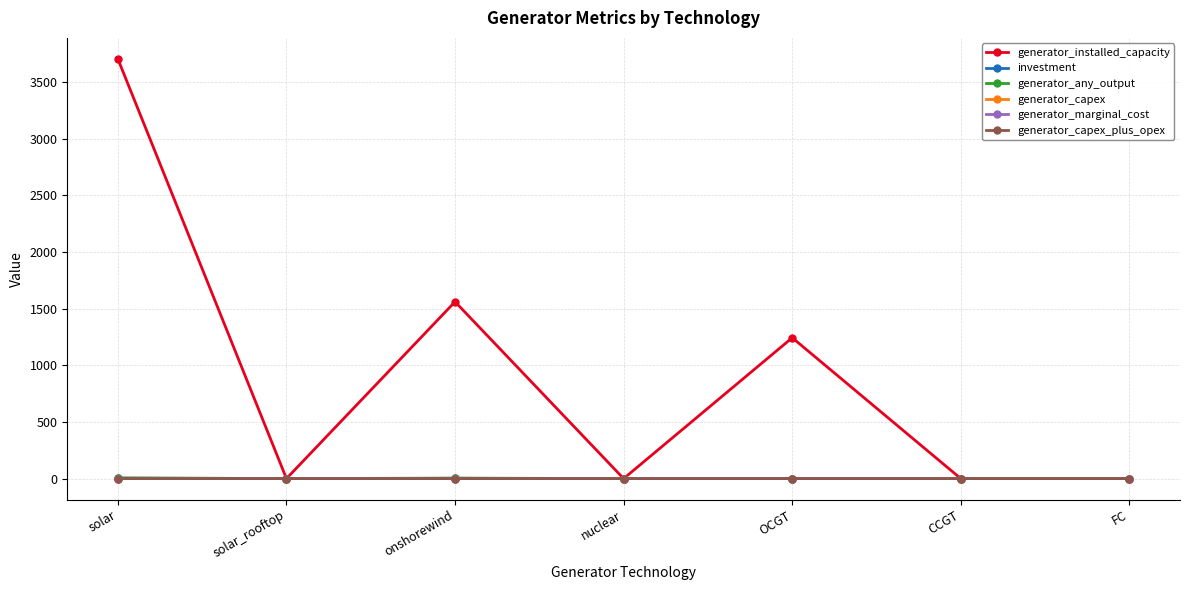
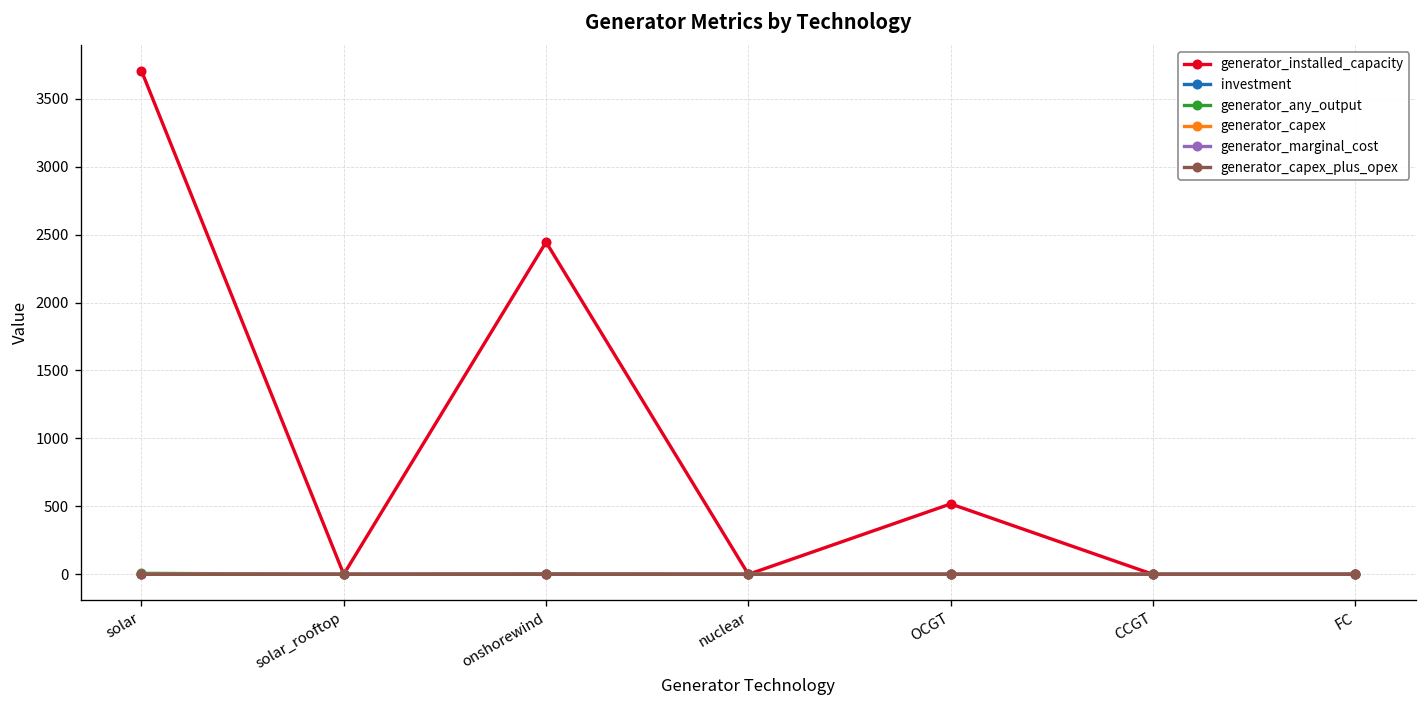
  {
    "generator_installed_capacity": {
      "solar": 3710,
-     "onshorewind": 1560,
-     "OCGT": 1240
+     "onshorewind": 2440,
+     "OCGT": 520
    }
  }
